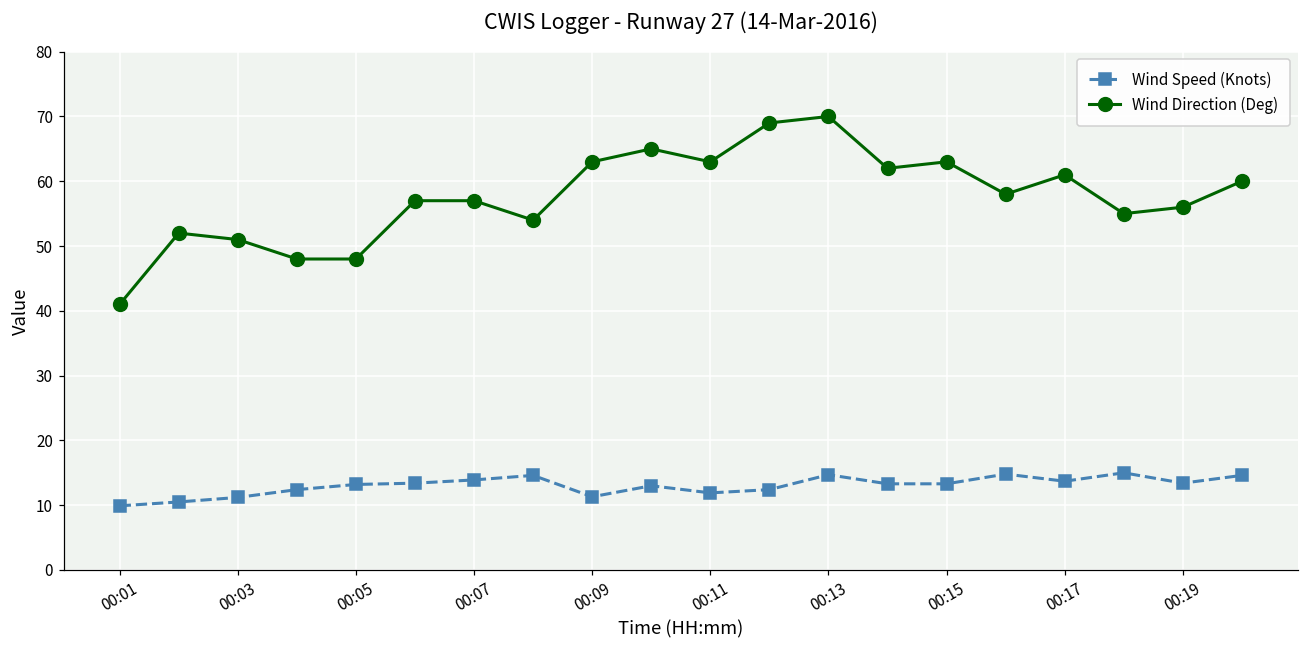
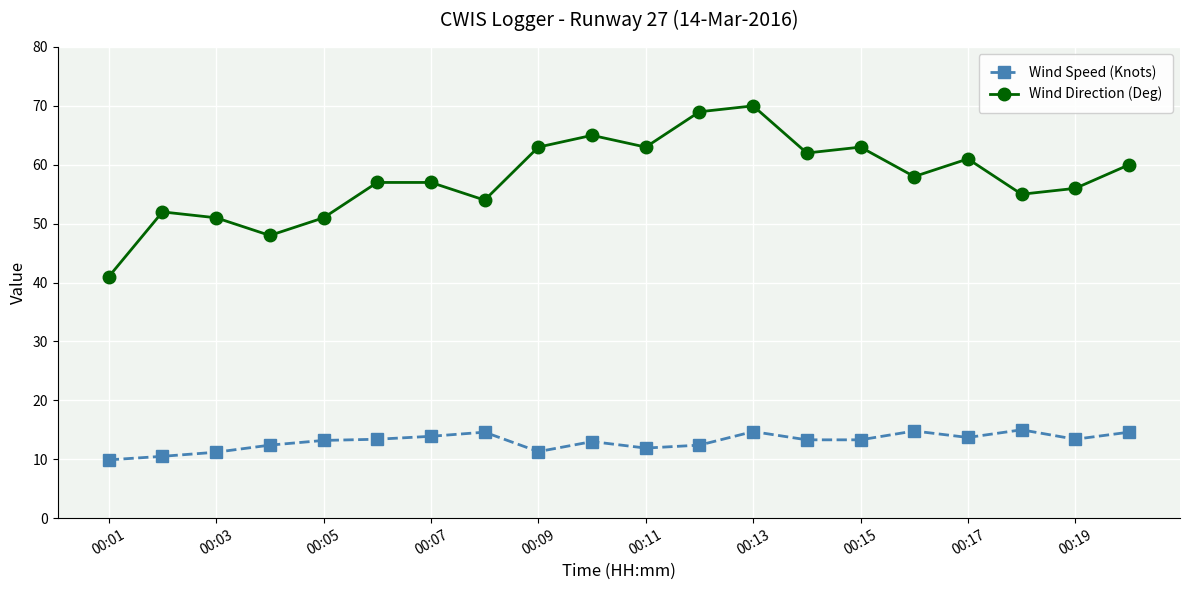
  {
    "Wind Speed (Knots)": {
      "00:01": 10,
      "00:03": 11,
      "00:05": 13,
      "00:07": 14,
      "00:09": 11,
      "00:11": 12,
      "00:13": 15,
      "00:15": 13,
      "00:17": 14,
      "00:19": 13
    },
    "Wind Direction (Deg)": {
      "00:01": 41,
      "00:03": 51,
-     "00:05": 48,
+     "00:05": 51,
      "00:07": 57,
      "00:09": 63,
      "00:11": 63,
      "00:13": 70,
      "00:15": 63,
      "00:17": 61,
      "00:19": 56
    }
  }
